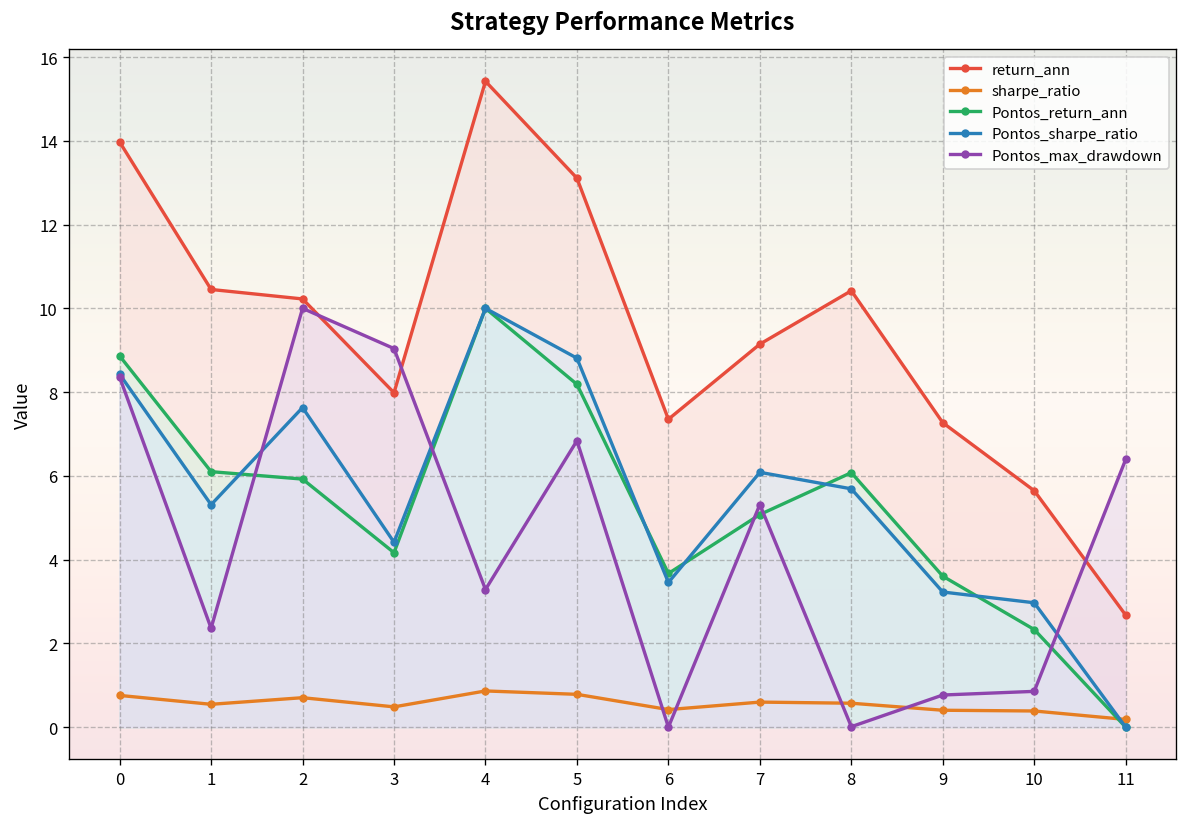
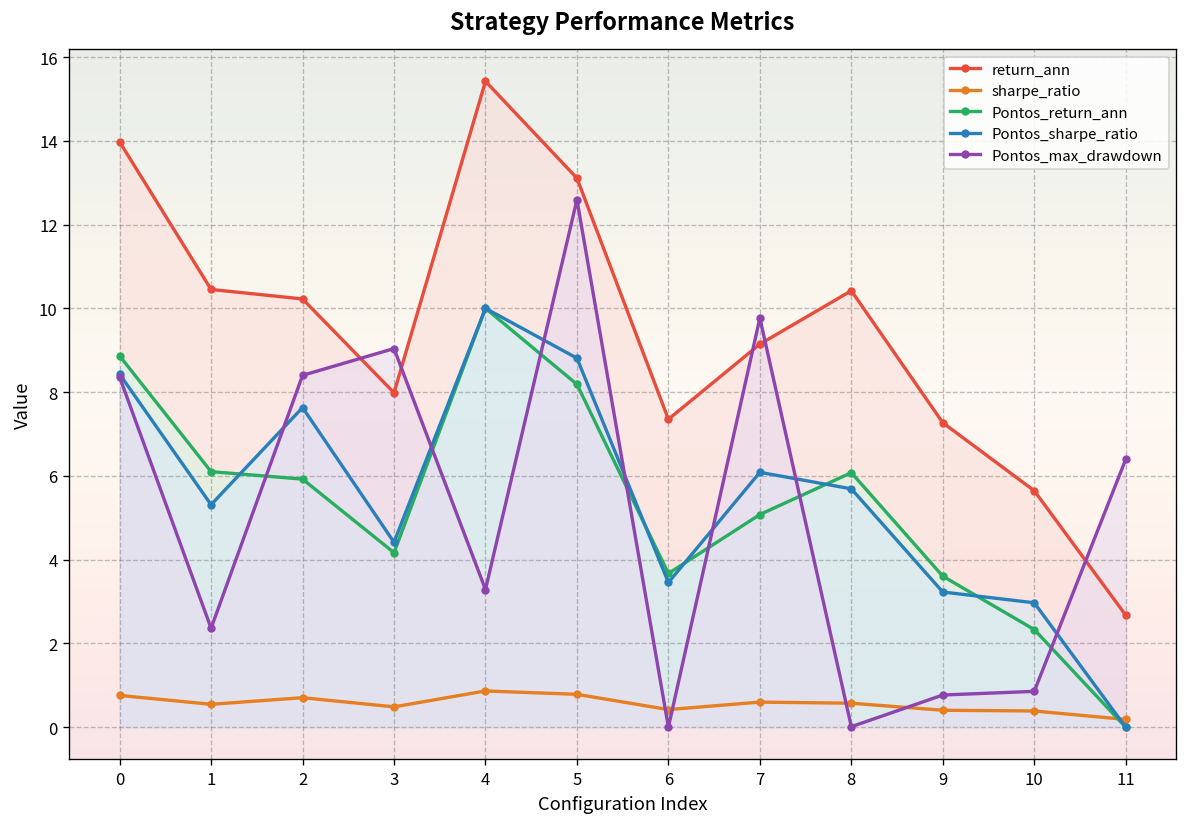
  {
    "Pontos_return_ann": {
      "0": 8.9,
      "1": 6.1,
      "2": 5.9,
      "3": 4.2,
      "5": 8.2,
      "6": 3.7,
      "7": 5.1,
      "8": 6.1,
      "9": 3.6,
      "10": 2.3
    },
    "Pontos_sharpe_ratio": {
      "1": 5.3,
      "2": 7.6,
      "3": 4.4,
      "5": 8.8,
      "6": 3.5,
      "7": 6.1,
      "8": 5.7,
      "9": 3.2,
      "10": 3.0
    },
    "Pontos_max_drawdown": {
      "1": 2.4,
-     "2": 10.0,
+     "2": 8.4,
      "3": 9.0,
      "4": 3.3,
-     "5": 6.8,
+     "5": 12.6,
      "6": 0.0,
-     "7": 5.3,
+     "7": 9.8,
      "8": 0.0,
      "9": 0.8,
      "10": 0.9,
      "11": 6.4
    }
  }
